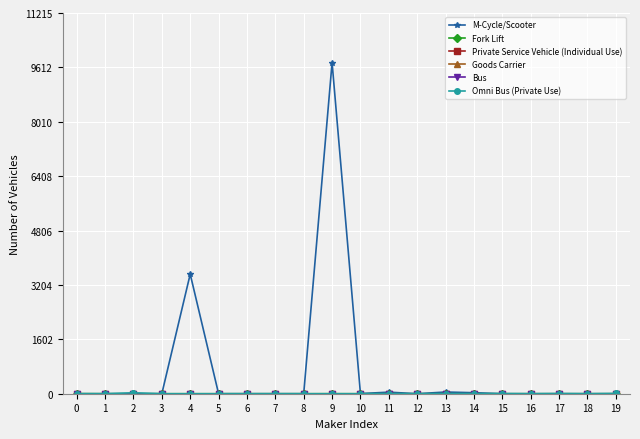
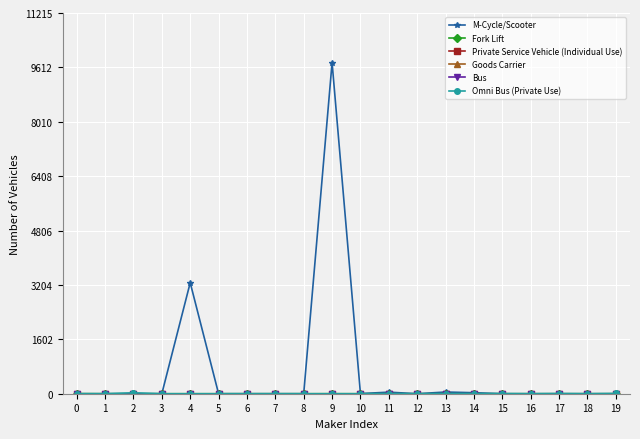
  {
    "M-Cycle/Scooter": {
-     "4": 3500,
+     "4": 3300,
      "9": 9800
    }
  }
